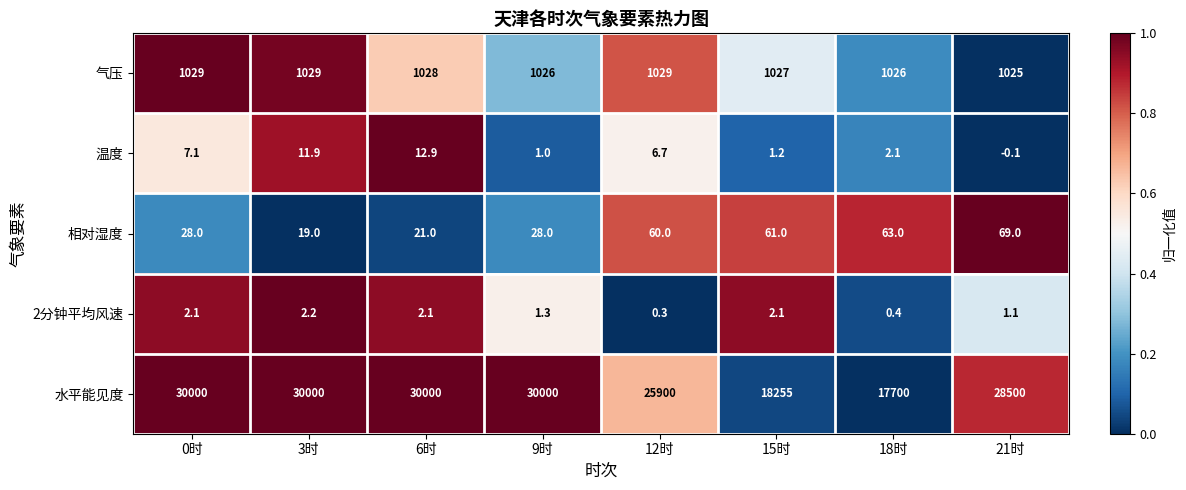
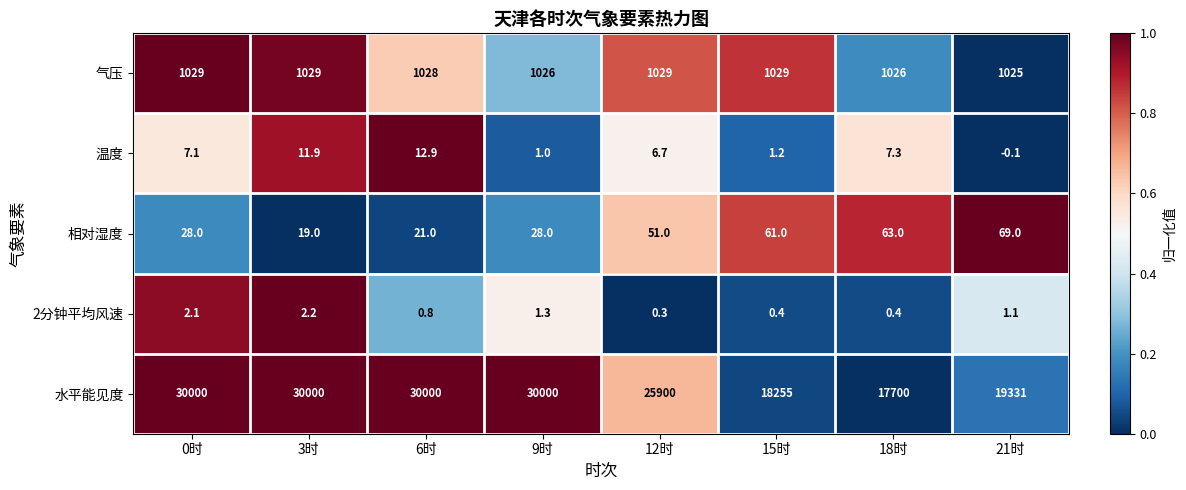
  {
    "气压": {
      "0时": 1029,
      "3时": 1029,
      "6时": 1028,
      "9时": 1026,
      "12时": 1029,
-     "15时": 1027,
+     "15时": 1029,
      "18时": 1026,
      "21时": 1025
    },
    "温度": {
      "0时": 7.1,
      "3时": 11.9,
      "6时": 12.9,
      "9时": 1.0,
      "12时": 6.7,
      "15时": 1.2,
-     "18时": 2.1,
+     "18时": 7.3,
      "21时": -0.1
    },
    "相对湿度": {
      "0时": 28.0,
      "3时": 19.0,
      "6时": 21.0,
      "9时": 28.0,
-     "12时": 60.0,
+     "12时": 51.0,
      "15时": 61.0,
      "18时": 63.0,
      "21时": 69.0
    },
    "2分钟平均风速": {
      "0时": 2.1,
      "3时": 2.2,
-     "6时": 2.1,
+     "6时": 0.8,
      "9时": 1.3,
      "12时": 0.3,
-     "15时": 2.1,
+     "15时": 0.4,
      "18时": 0.4,
      "21时": 1.1
    },
    "水平能见度": {
      "0时": 30000,
      "3时": 30000,
      "6时": 30000,
      "9时": 30000,
      "12时": 25900,
      "15时": 18255,
      "18时": 17700,
-     "21时": 28500
+     "21时": 19331
    }
  }
